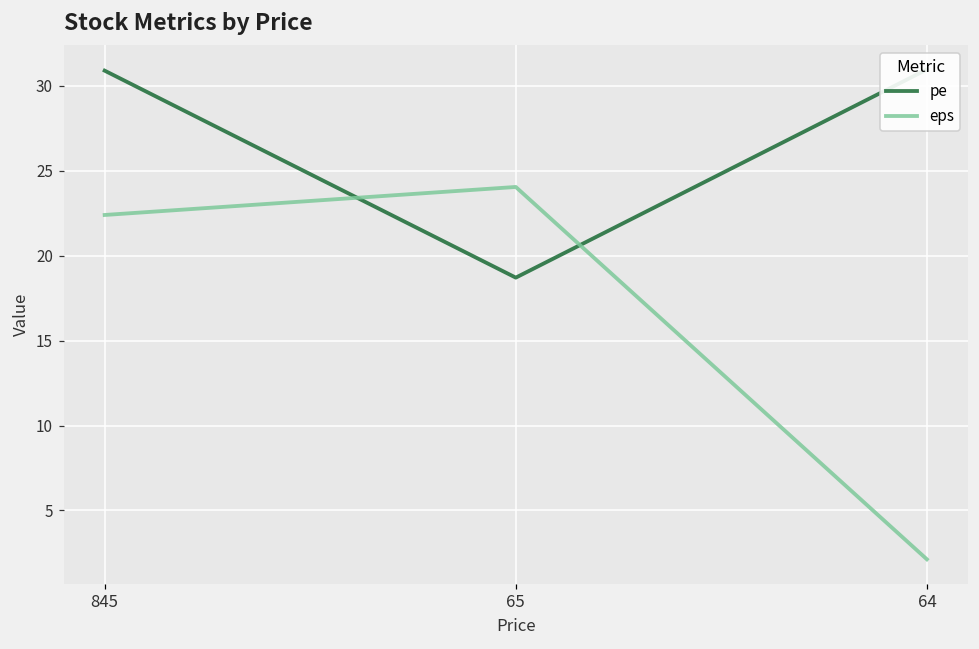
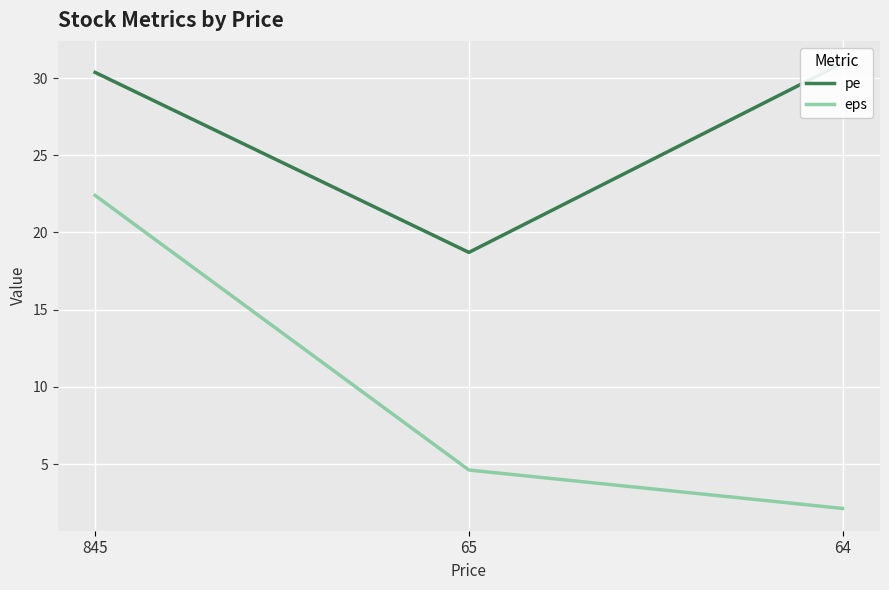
  {
    "pe": {
-     "845": 30.9,
+     "845": 30.4,
      "65": 18.7
    },
    "eps": {
      "845": 22.4,
-     "65": 24.1,
+     "65": 4.6,
      "64": 2.1
    }
  }
